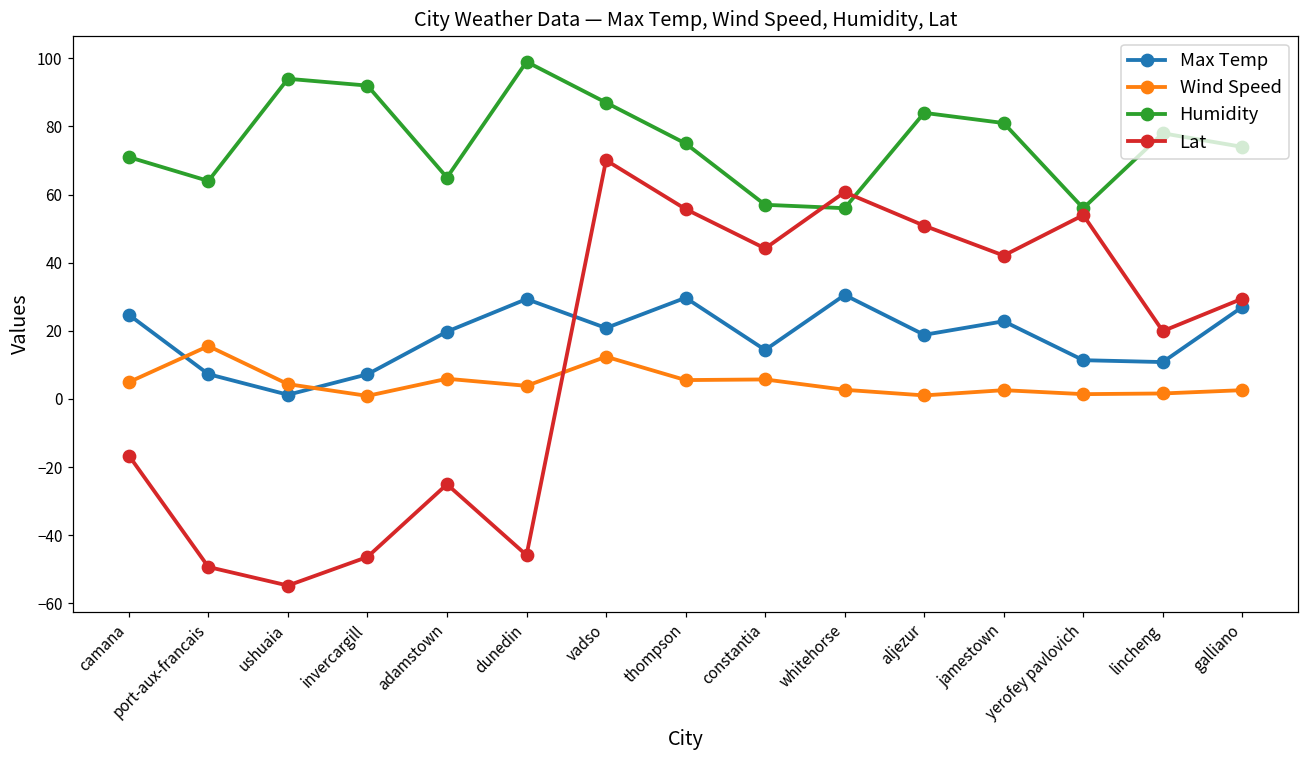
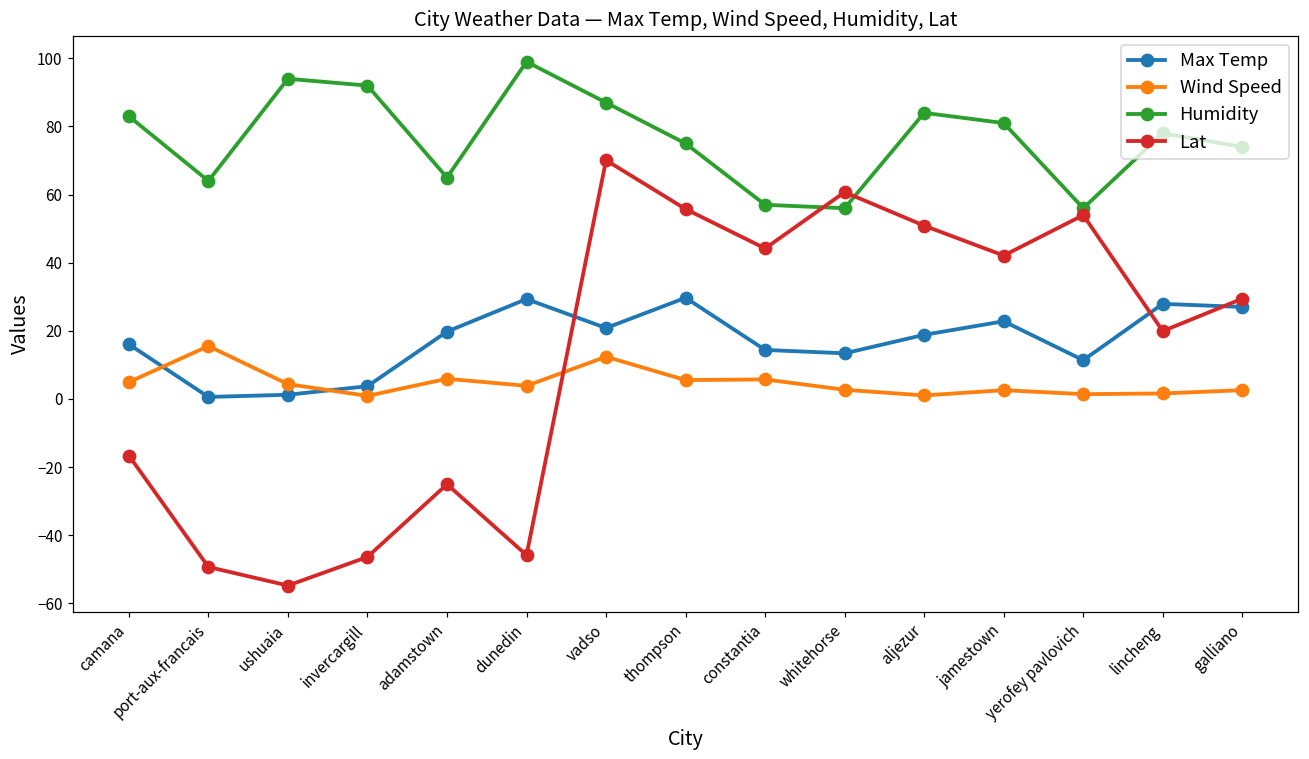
  {
    "Max Temp": {
-     "camana": 25,
-     "port-aux-francais": 7,
+     "camana": 16,
+     "port-aux-francais": 1,
      "ushuaia": 1,
-     "invercargill": 7,
+     "invercargill": 4,
      "adamstown": 20,
      "dunedin": 29,
      "vadso": 21,
      "thompson": 30,
      "constantia": 14,
-     "whitehorse": 31,
+     "whitehorse": 13,
      "aljezur": 19,
      "jamestown": 23,
      "yerofey pavlovich": 11,
-     "lincheng": 11,
+     "lincheng": 28,
      "galliano": 27
    },
    "Wind Speed": {
      "camana": 5,
      "port-aux-francais": 16,
      "ushuaia": 4,
      "invercargill": 1,
      "adamstown": 6,
      "dunedin": 4,
      "vadso": 12,
      "thompson": 6,
      "constantia": 6,
      "whitehorse": 3,
      "aljezur": 1,
      "jamestown": 3,
      "yerofey pavlovich": 1,
      "lincheng": 2,
      "galliano": 3
    },
    "Humidity": {
-     "camana": 71,
+     "camana": 83,
      "port-aux-francais": 64,
      "ushuaia": 94,
      "invercargill": 92,
      "adamstown": 65,
      "dunedin": 99,
      "vadso": 87,
      "thompson": 75,
      "constantia": 57,
      "whitehorse": 56,
      "aljezur": 84,
      "jamestown": 81,
      "yerofey pavlovich": 56
    },
    "Lat": {
      "camana": -17,
      "port-aux-francais": -49,
      "ushuaia": -55,
      "invercargill": -46,
      "adamstown": -25,
      "dunedin": -46,
      "vadso": 70,
      "thompson": 56,
      "constantia": 44,
      "whitehorse": 61,
      "aljezur": 51,
      "jamestown": 42,
      "yerofey pavlovich": 54,
      "lincheng": 20,
      "galliano": 29
    }
  }
